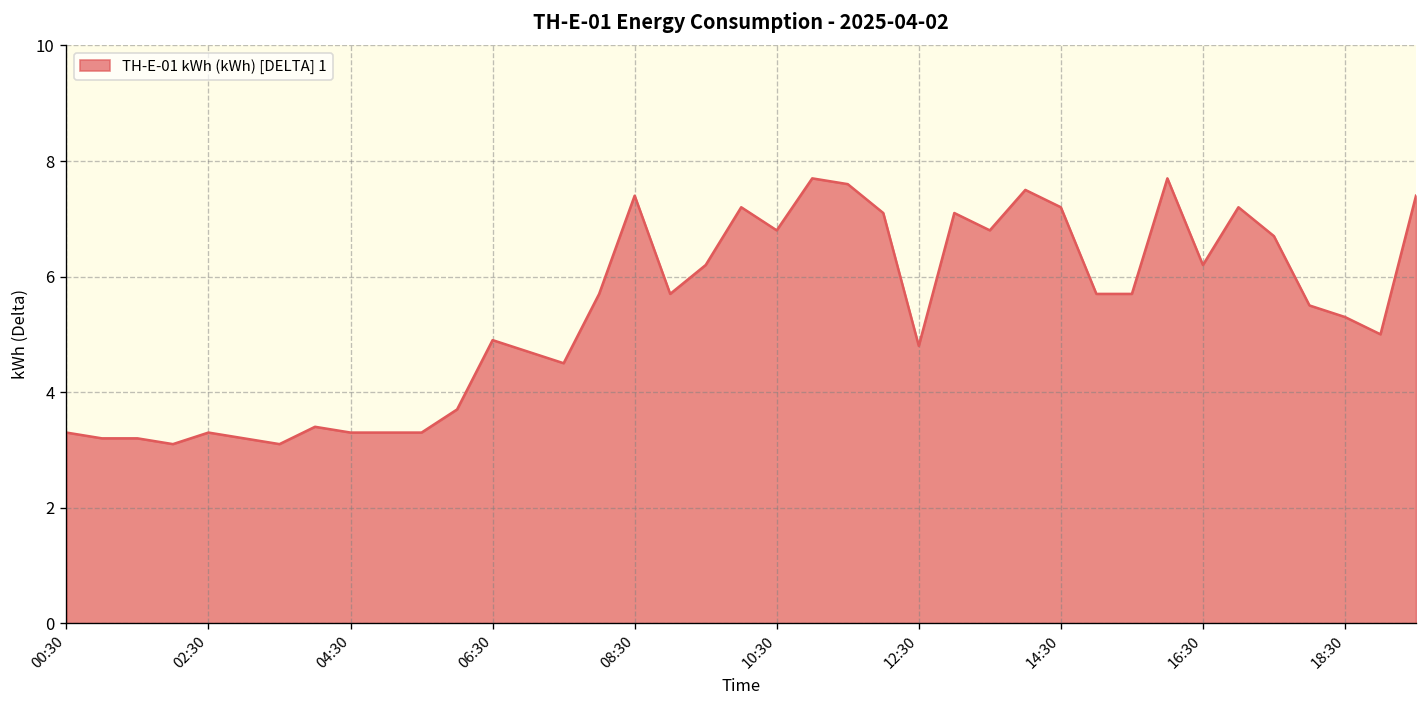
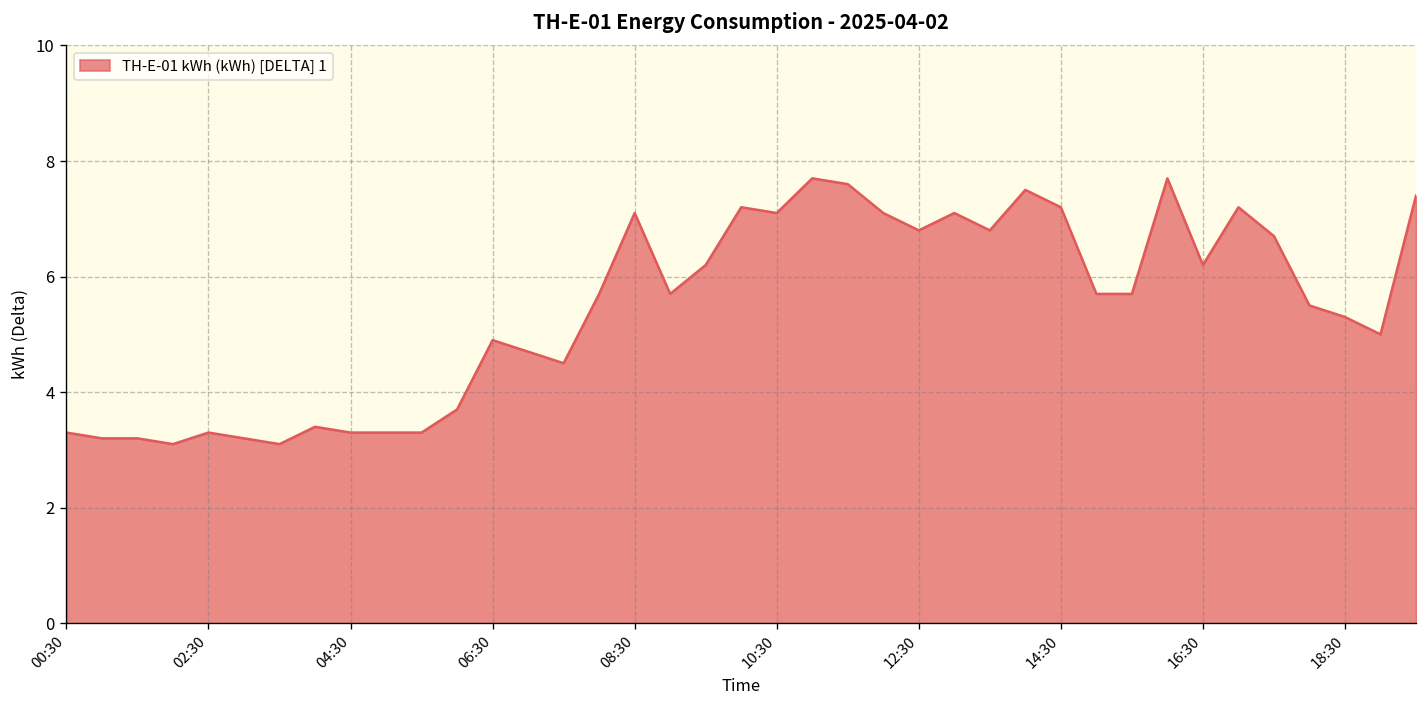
  {
    "00:30": 3.3,
    "02:30": 3.3,
    "04:30": 3.3,
    "06:30": 4.9,
-   "08:30": 7.4,
-   "10:30": 6.8,
-   "12:30": 4.8,
+   "08:30": 7.1,
+   "10:30": 7.1,
+   "12:30": 6.8,
    "14:30": 7.2,
    "16:30": 6.2,
    "18:30": 5.3
  }
